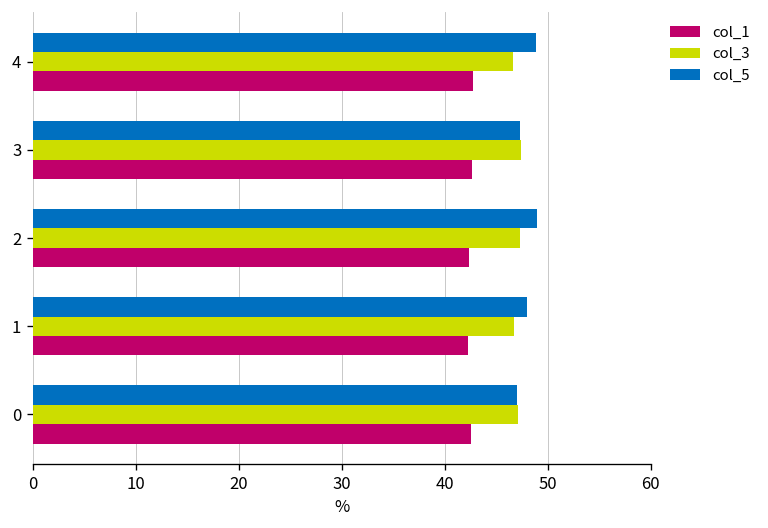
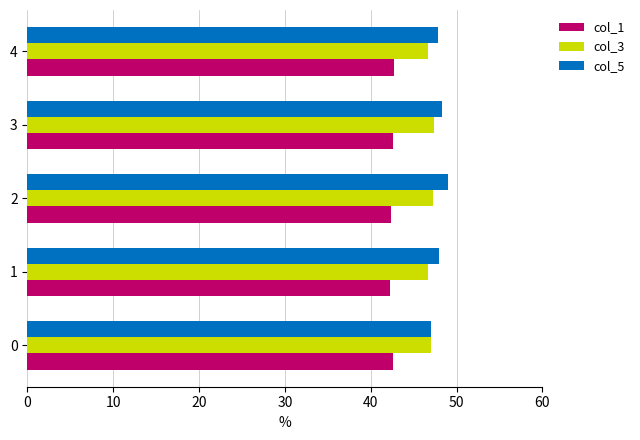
  {
    "col_1": {
      "4": 43,
      "3": 43,
      "2": 42,
      "1": 42,
      "0": 43
    },
    "col_3": {
      "4": 47,
      "3": 47,
      "2": 47,
      "1": 47,
      "0": 47
    },
    "col_5": {
-     "4": 49,
-     "3": 47,
+     "4": 48,
+     "3": 48,
      "2": 49,
      "1": 48,
      "0": 47
    }
  }
